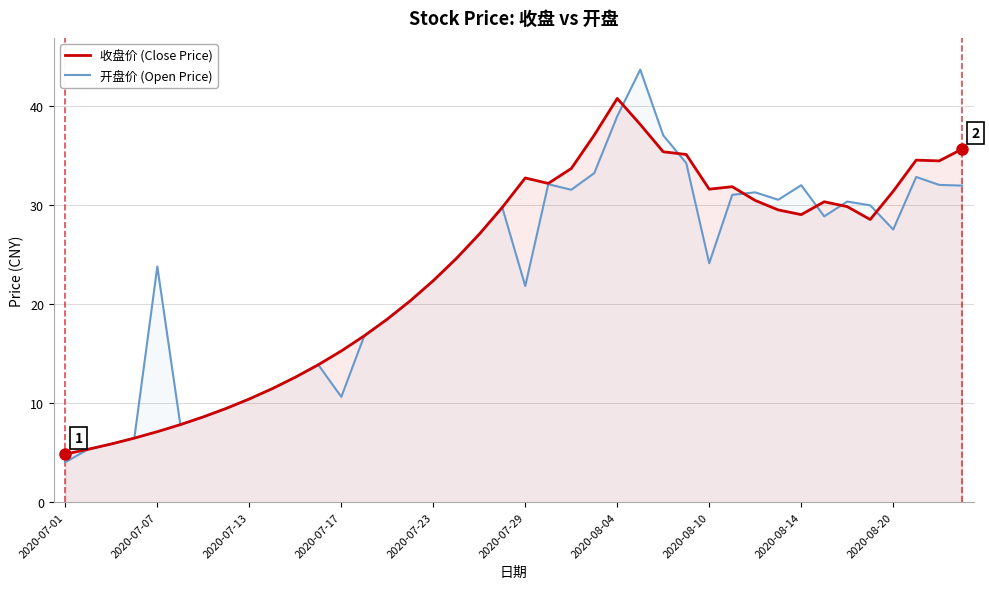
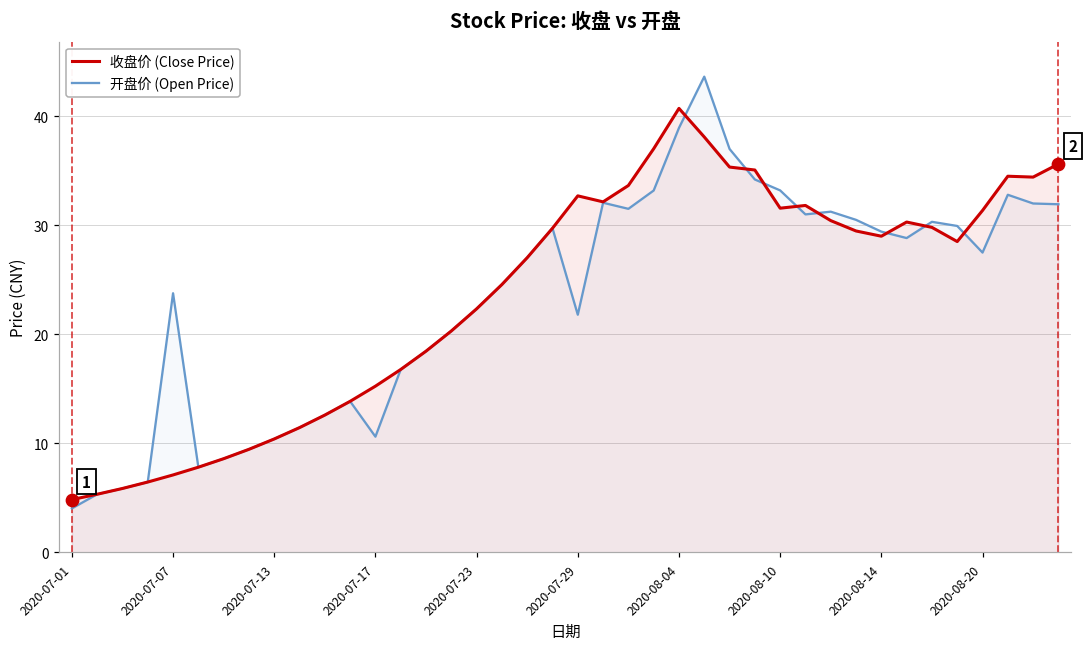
  {
    "开盘价 (Open Price)": {
      "2020-07-01": 4,
      "2020-07-07": 24,
      "2020-07-17": 11,
      "2020-07-29": 22,
      "2020-08-04": 39,
-     "2020-08-10": 24,
-     "2020-08-14": 32,
+     "2020-08-10": 33,
+     "2020-08-14": 29,
      "2020-08-20": 28
    }
  }
